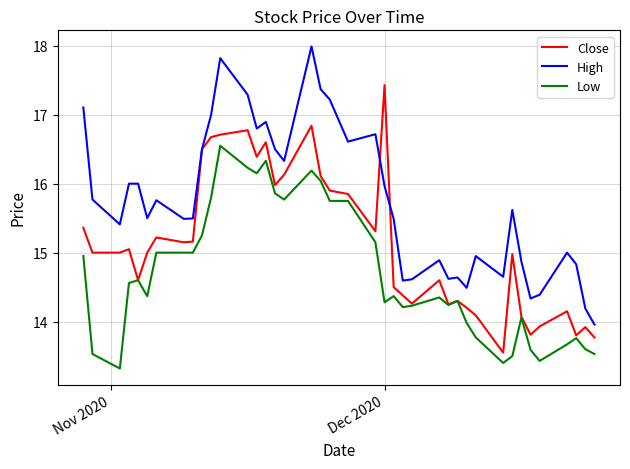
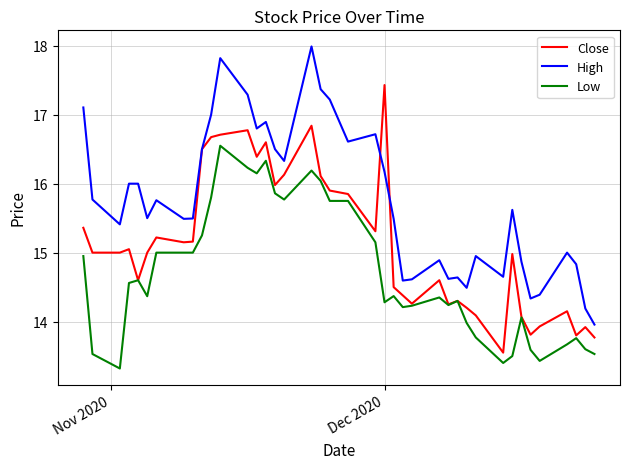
  {
    "Close": {
      "Dec 2020": 17.4
    },
    "High": {
-     "Dec 2020": 16.0
+     "Dec 2020": 16.2
    },
    "Low": {
      "Dec 2020": 14.3
    }
  }
